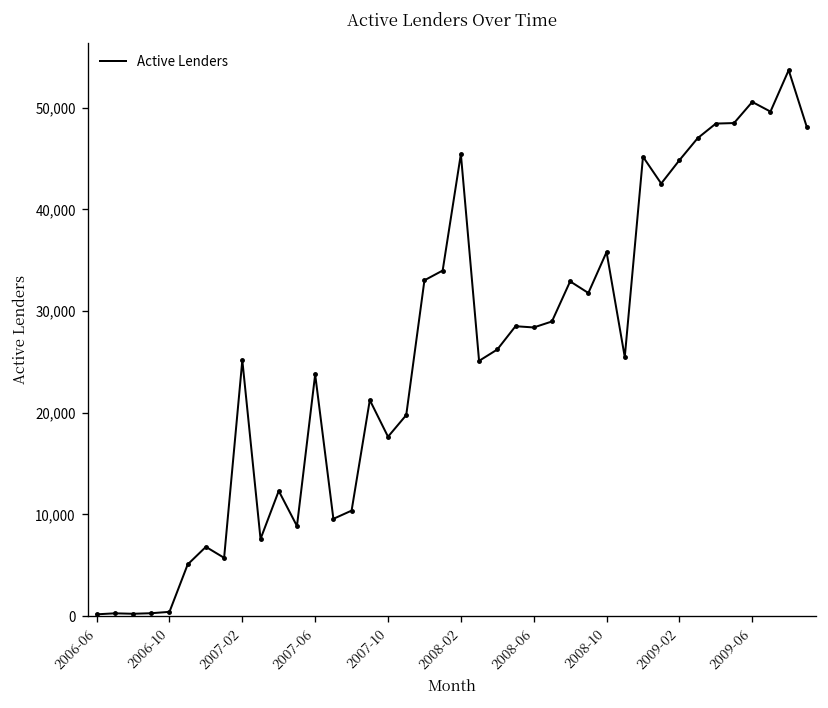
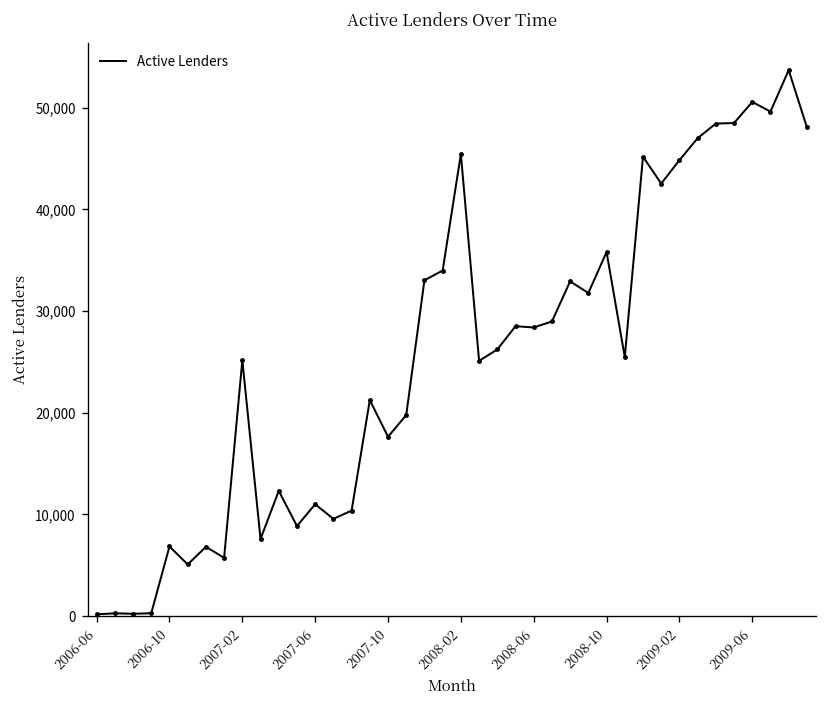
  {
    "2006-06": "0",
-   "2006-10": "0",
+   "2006-10": "7,000",
    "2007-02": "25,000",
-   "2007-06": "24,000",
+   "2007-06": "11,000",
    "2007-10": "18,000",
    "2008-02": "45,000",
    "2008-06": "28,000",
    "2008-10": "36,000",
    "2009-02": "45,000",
    "2009-06": "51,000"
  }
